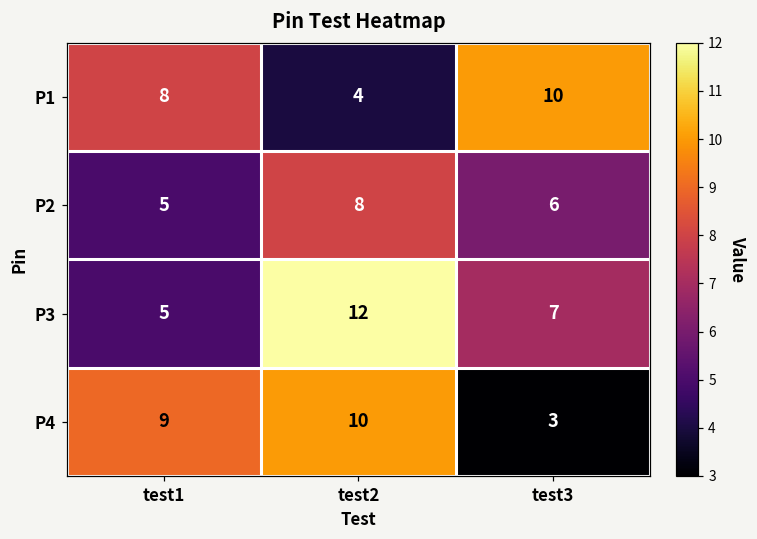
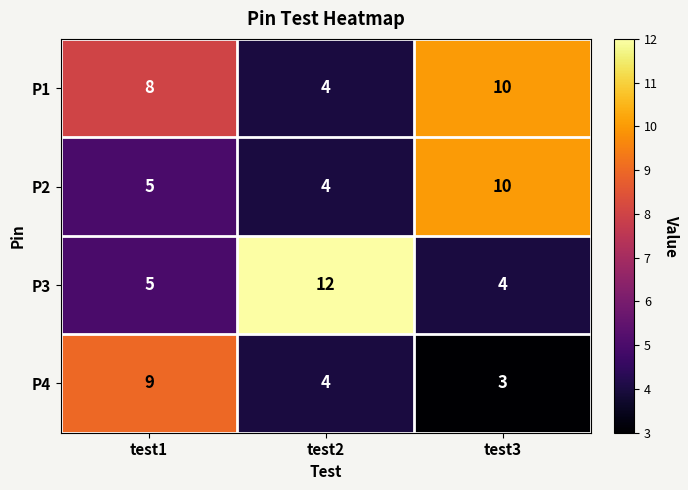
  {
    "P1": {
      "test1": 8,
      "test2": 4,
      "test3": 10
    },
    "P2": {
      "test1": 5,
-     "test2": 8,
-     "test3": 6
+     "test2": 4,
+     "test3": 10
    },
    "P3": {
      "test1": 5,
      "test2": 12,
-     "test3": 7
+     "test3": 4
    },
    "P4": {
      "test1": 9,
-     "test2": 10,
+     "test2": 4,
      "test3": 3
    }
  }
